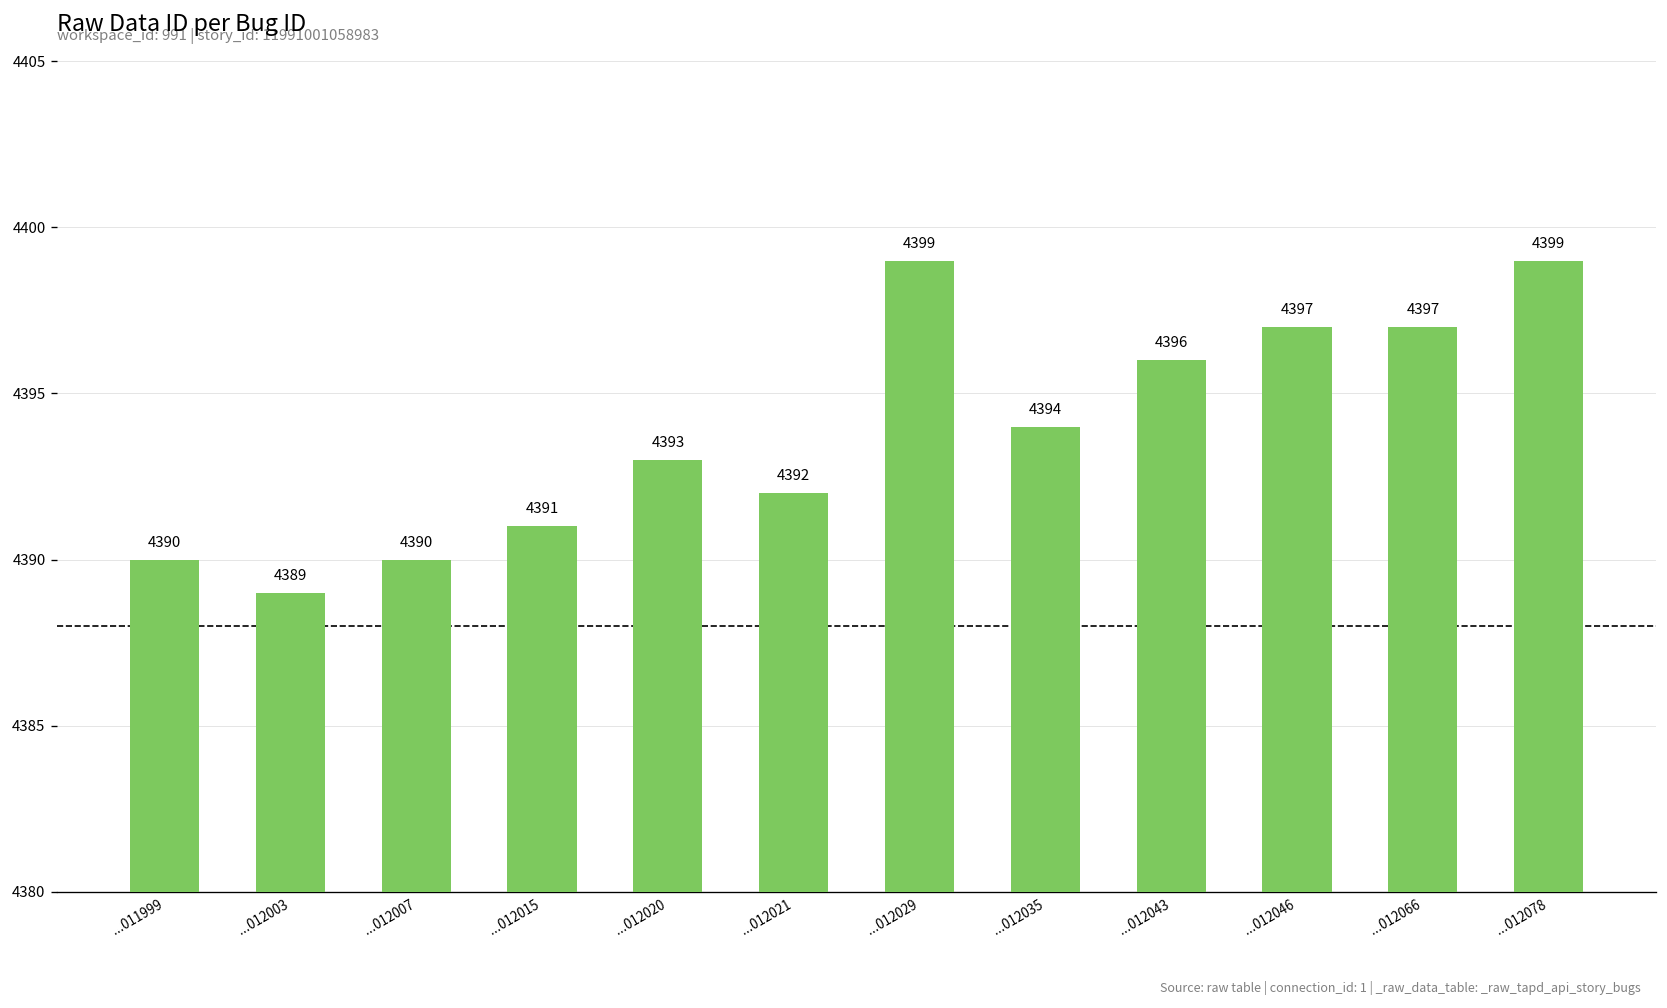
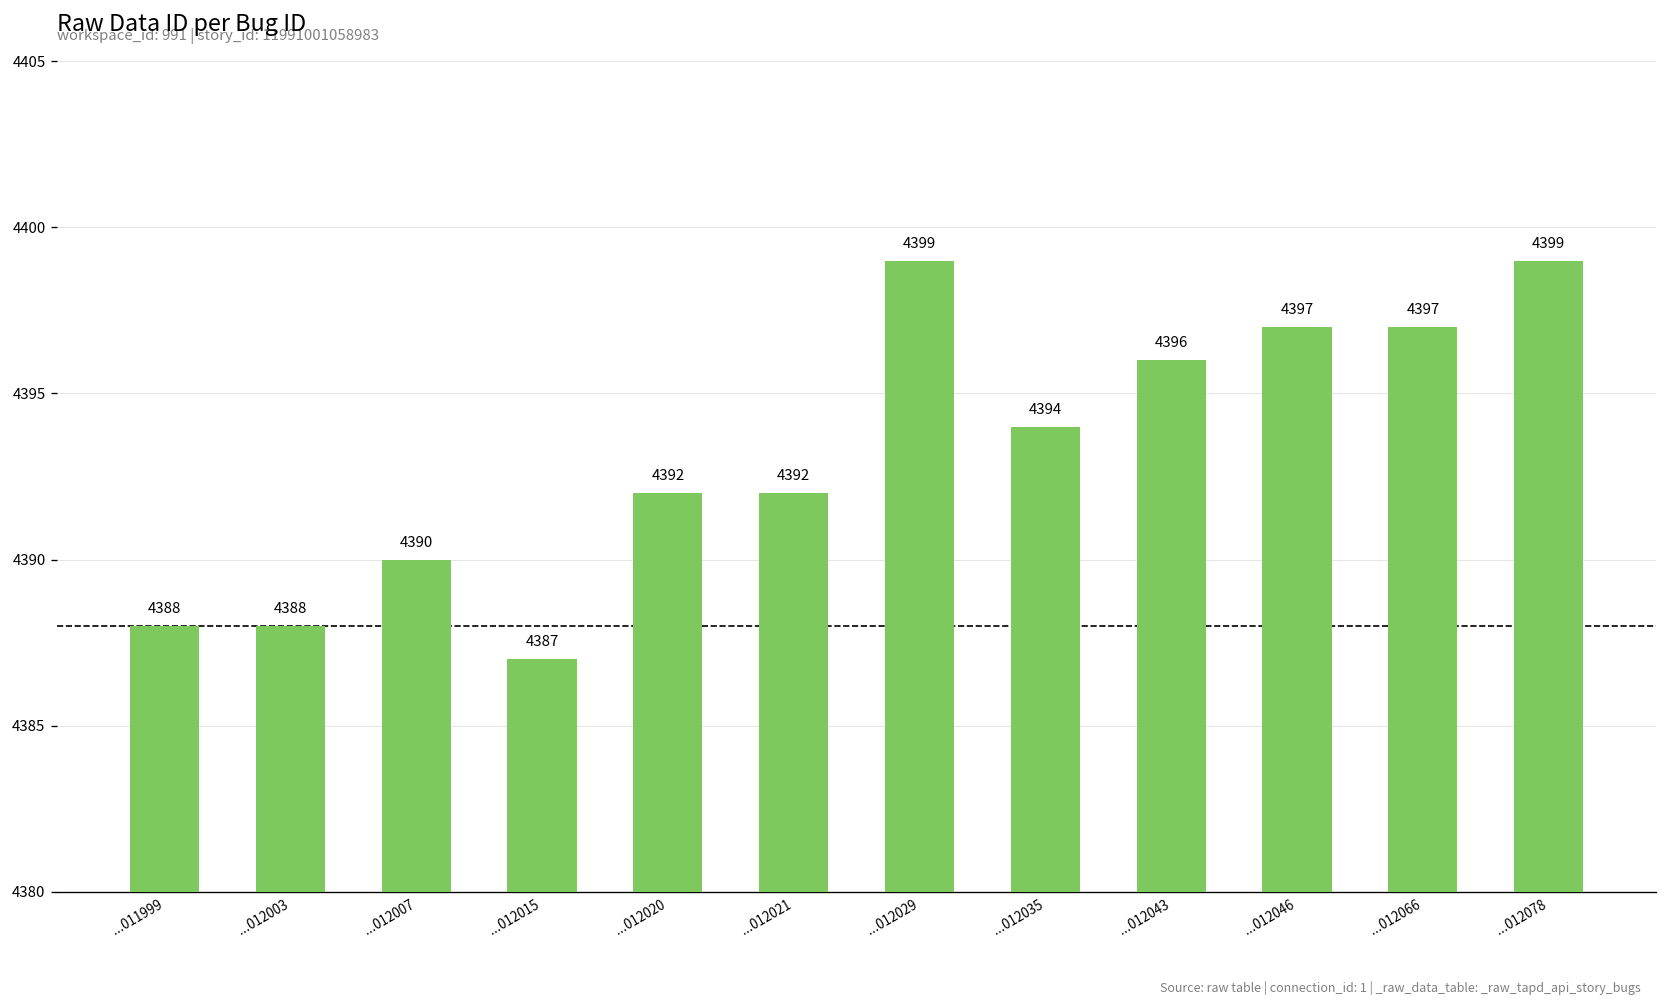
  {
-   "...011999": 4390,
-   "...012003": 4389,
+   "...011999": 4388,
+   "...012003": 4388,
    "...012007": 4390,
-   "...012015": 4391,
-   "...012020": 4393,
+   "...012015": 4387,
+   "...012020": 4392,
    "...012021": 4392,
    "...012029": 4399,
    "...012035": 4394,
    "...012043": 4396,
    "...012046": 4397,
    "...012066": 4397,
    "...012078": 4399
  }
